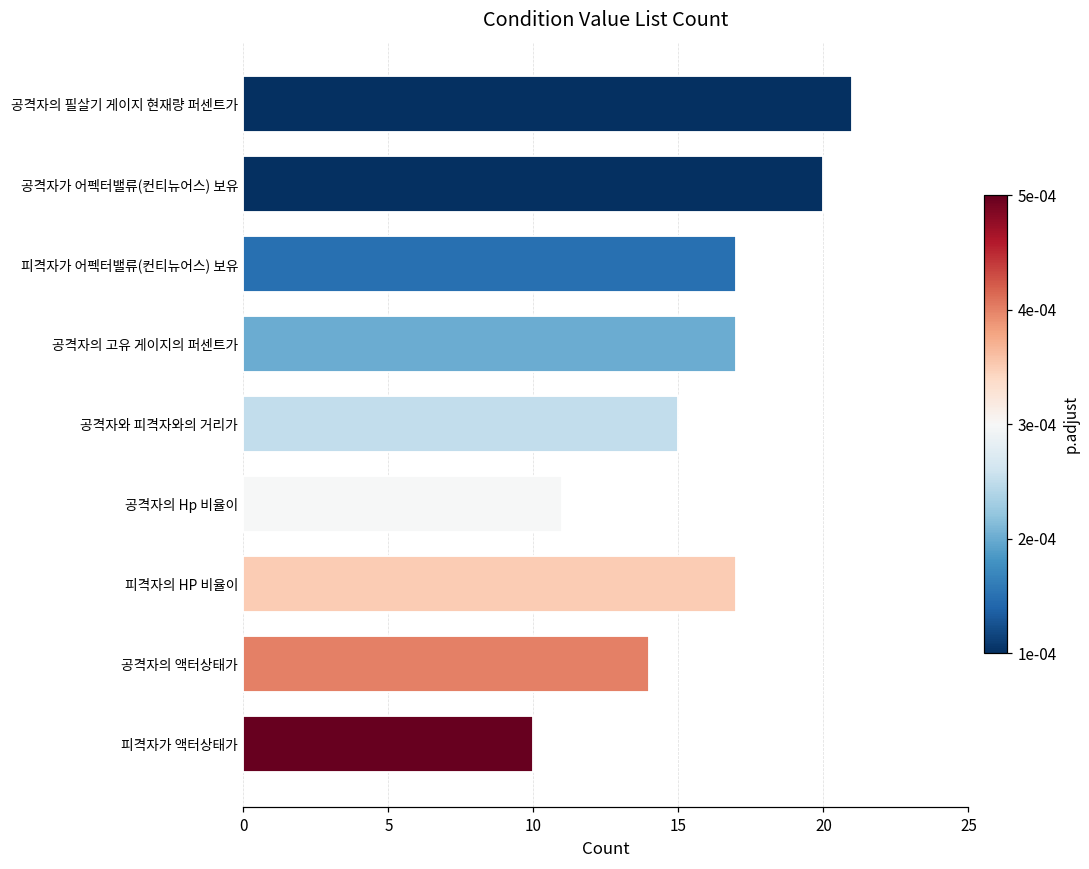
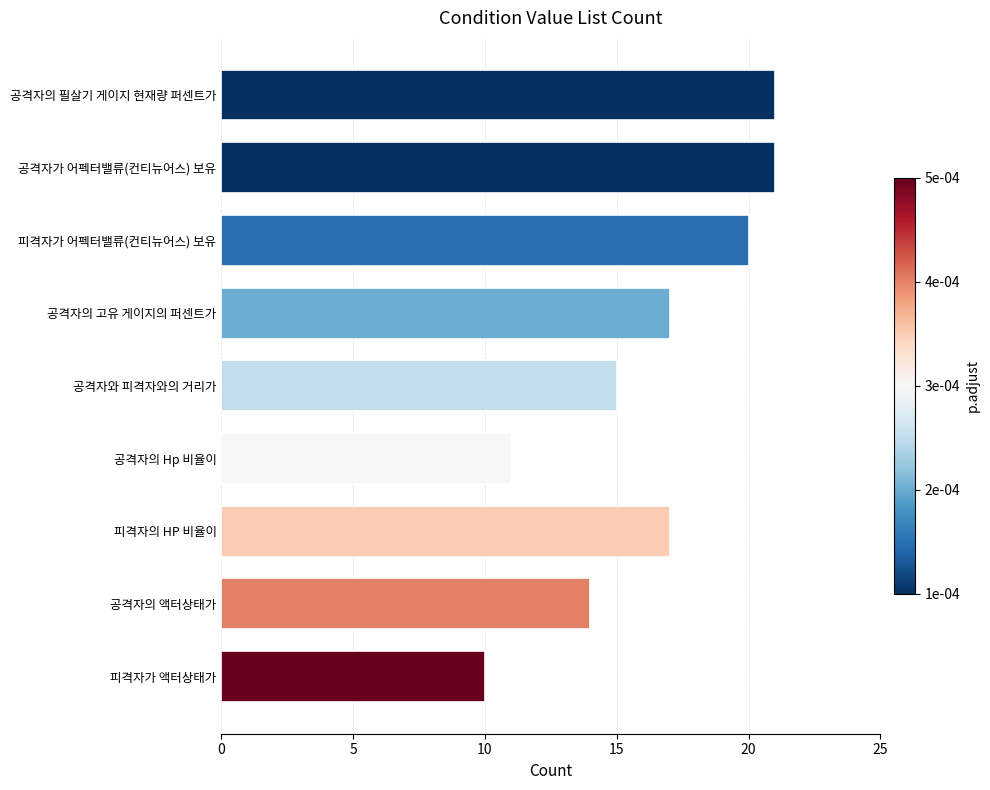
  {
    "공격자의 필살기 게이지 현재량 퍼센트가": 21,
-   "공격자가 어펙터밸류(컨티뉴어스) 보유": 20,
-   "피격자가 어펙터밸류(컨티뉴어스) 보유": 17,
+   "공격자가 어펙터밸류(컨티뉴어스) 보유": 21,
+   "피격자가 어펙터밸류(컨티뉴어스) 보유": 20,
    "공격자의 고유 게이지의 퍼센트가": 17,
    "공격자와 피격자와의 거리가": 15,
    "공격자의 Hp 비율이": 11,
    "피격자의 HP 비율이": 17,
    "공격자의 액터상태가": 14,
    "피격자가 액터상태가": 10
  }
